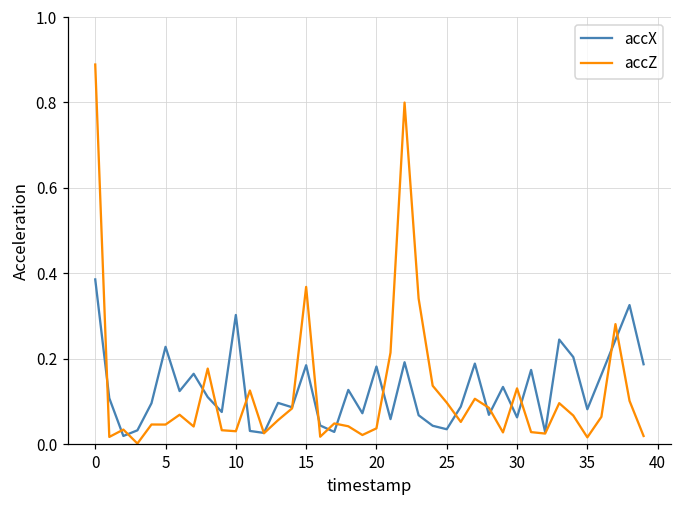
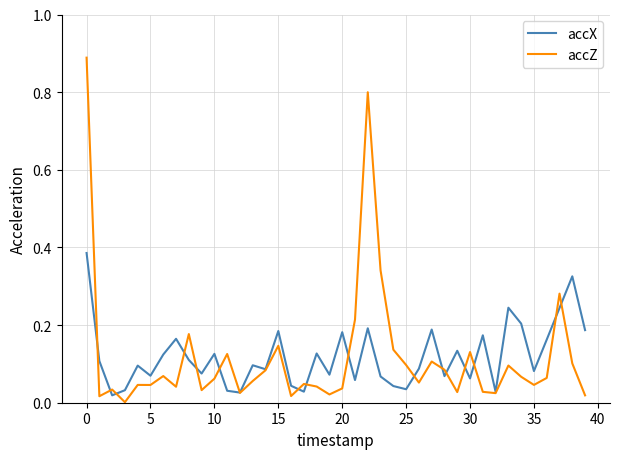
  {
    "accX": {
      "0": 0.39,
-     "5": 0.23,
-     "10": 0.30,
+     "5": 0.07,
+     "10": 0.13,
      "15": 0.18,
      "20": 0.18,
      "25": 0.03,
      "30": 0.06,
      "35": 0.08
    },
    "accZ": {
      "0": 0.89,
      "5": 0.05,
-     "10": 0.03,
-     "15": 0.37,
+     "10": 0.06,
+     "15": 0.15,
      "20": 0.04,
      "25": 0.10,
      "30": 0.13,
-     "35": 0.02
+     "35": 0.05
    }
  }
